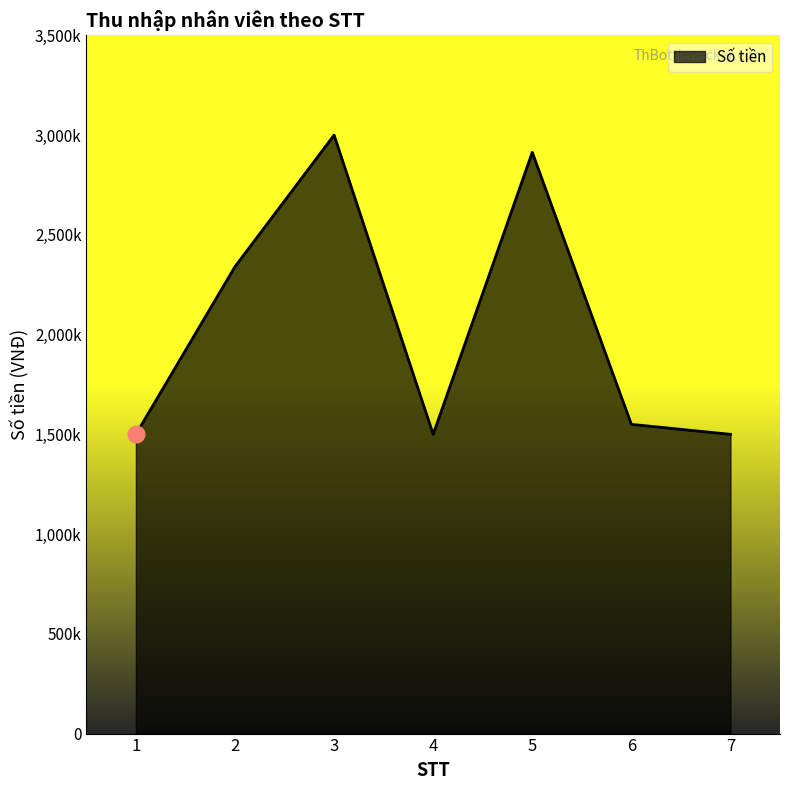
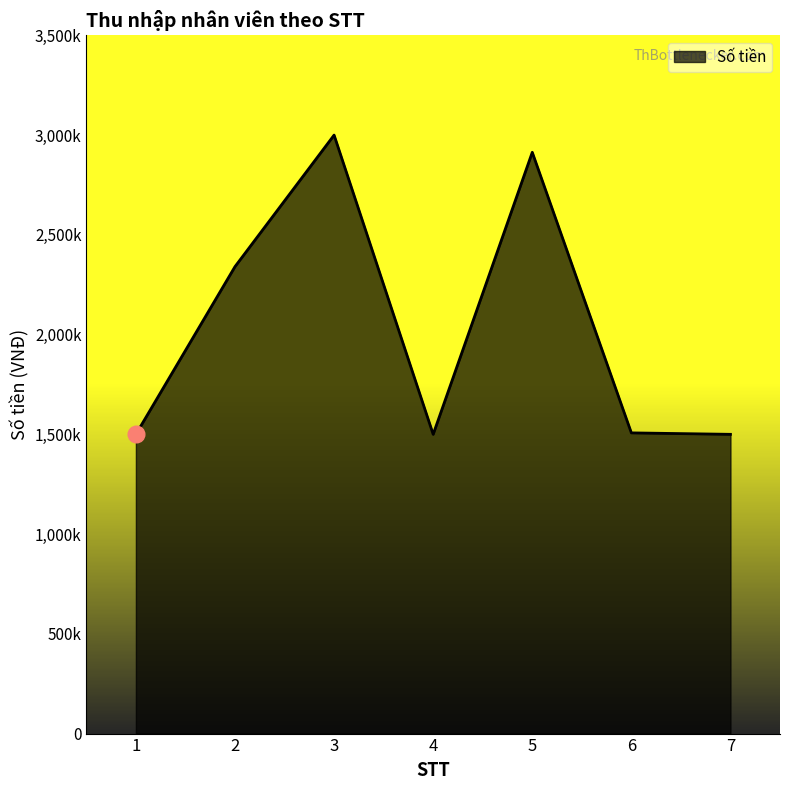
  {
    "Số tiền": {
      "2": "2,340,000",
      "3": "3,000,000",
      "4": "1,500,000",
      "5": "2,910,000",
-     "6": "1,550,000",
+     "6": "1,510,000",
      "7": "1,500,000"
    }
  }
